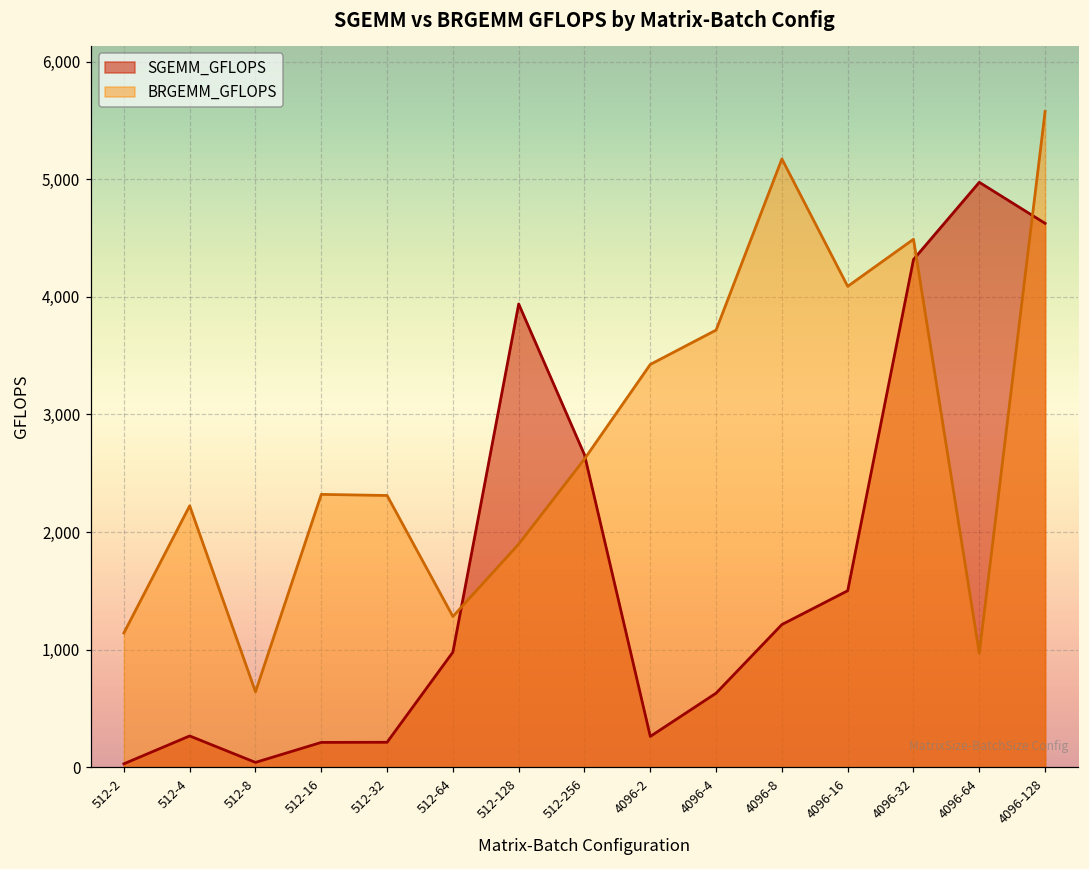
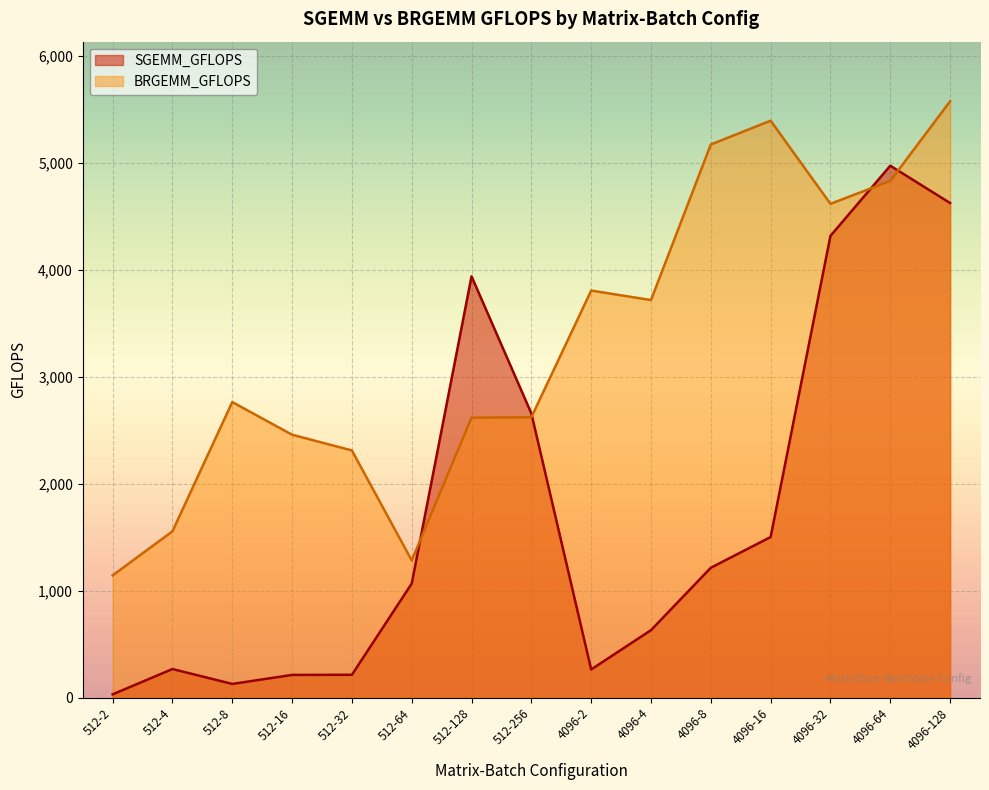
  {
    "SGEMM_GFLOPS": {
      "512-2": "30",
      "512-4": "270",
-     "512-8": "40",
+     "512-8": "130",
      "512-16": "210",
      "512-32": "210",
-     "512-64": "980",
+     "512-64": "1,070",
      "512-128": "3,940",
      "512-256": "2,660",
      "4096-2": "260",
      "4096-4": "630",
      "4096-8": "1,210",
      "4096-16": "1,500",
      "4096-32": "4,320",
      "4096-64": "4,970",
      "4096-128": "4,630"
    },
    "BRGEMM_GFLOPS": {
      "512-2": "1,140",
-     "512-4": "2,220",
-     "512-8": "640",
-     "512-16": "2,320",
+     "512-4": "1,560",
+     "512-8": "2,760",
+     "512-16": "2,460",
      "512-32": "2,310",
      "512-64": "1,280",
-     "512-128": "1,900",
+     "512-128": "2,620",
      "512-256": "2,620",
-     "4096-2": "3,430",
+     "4096-2": "3,810",
      "4096-4": "3,720",
      "4096-8": "5,170",
-     "4096-16": "4,090",
-     "4096-32": "4,490",
-     "4096-64": "970",
+     "4096-16": "5,390",
+     "4096-32": "4,620",
+     "4096-64": "4,830",
      "4096-128": "5,580"
    }
  }
